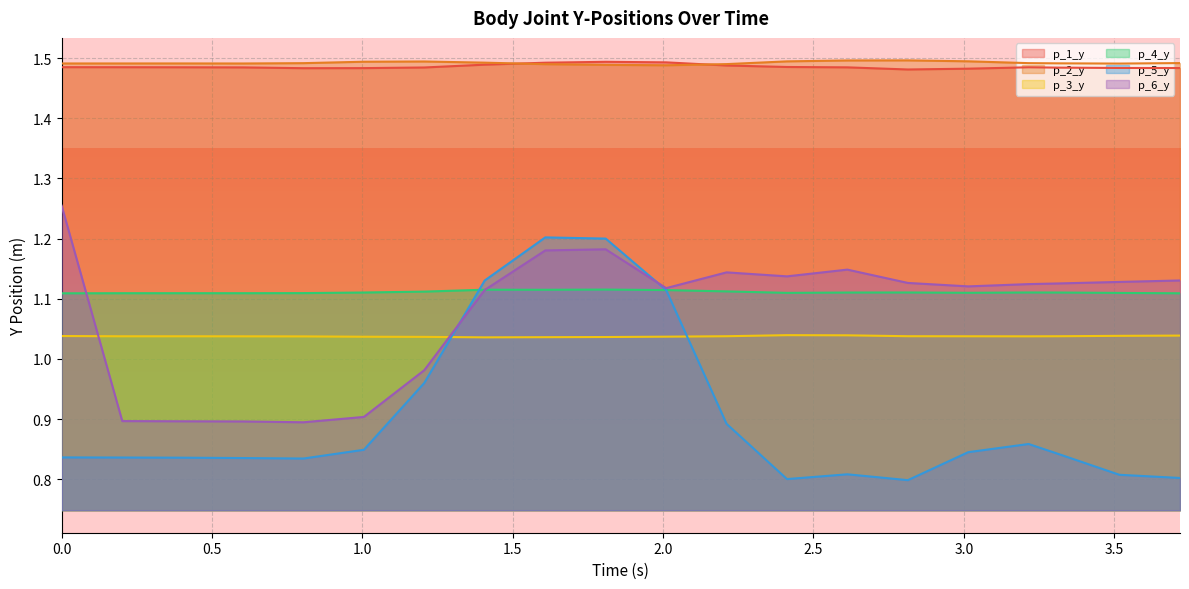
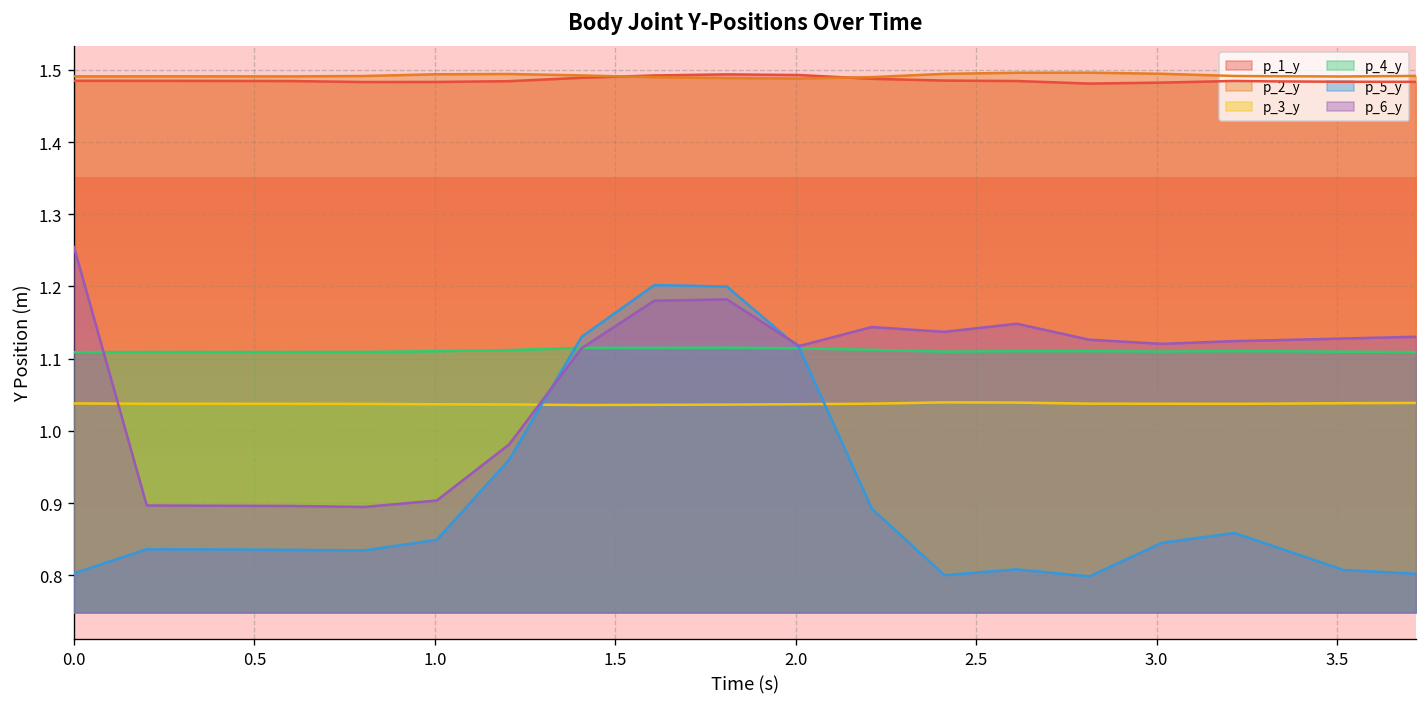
  {
    "p_4_y": {
      "0.0": 1.11
    },
    "p_5_y": {
-     "0.0": 0.84
+     "0.0": 0.80
    },
    "p_6_y": {
      "0.0": 1.25
    }
  }
